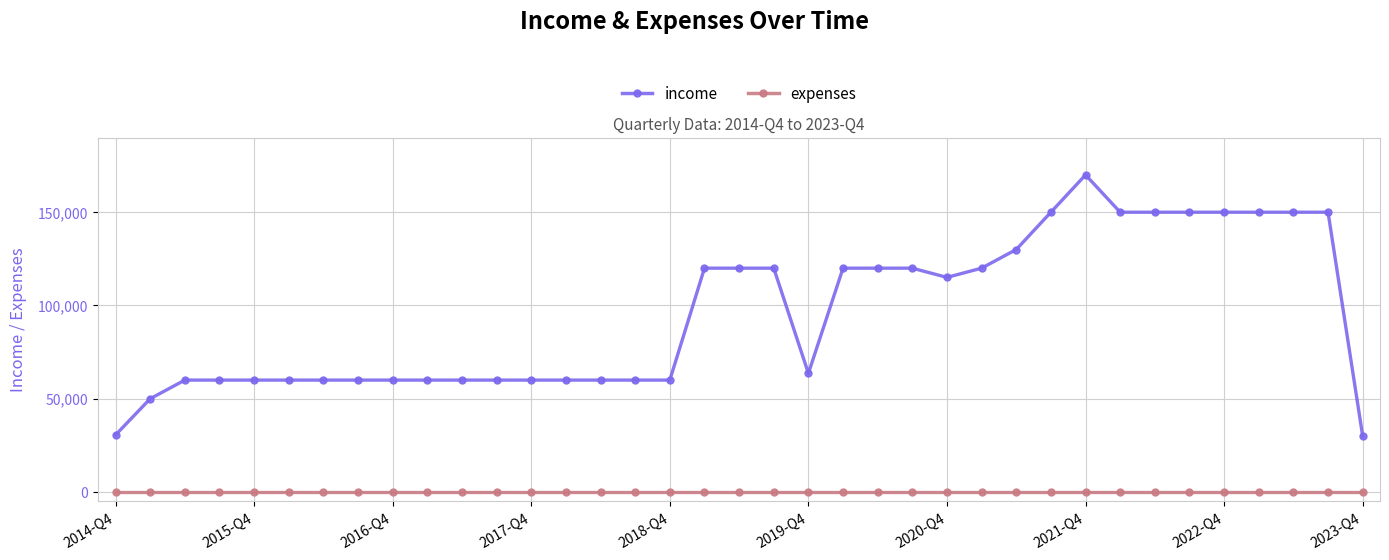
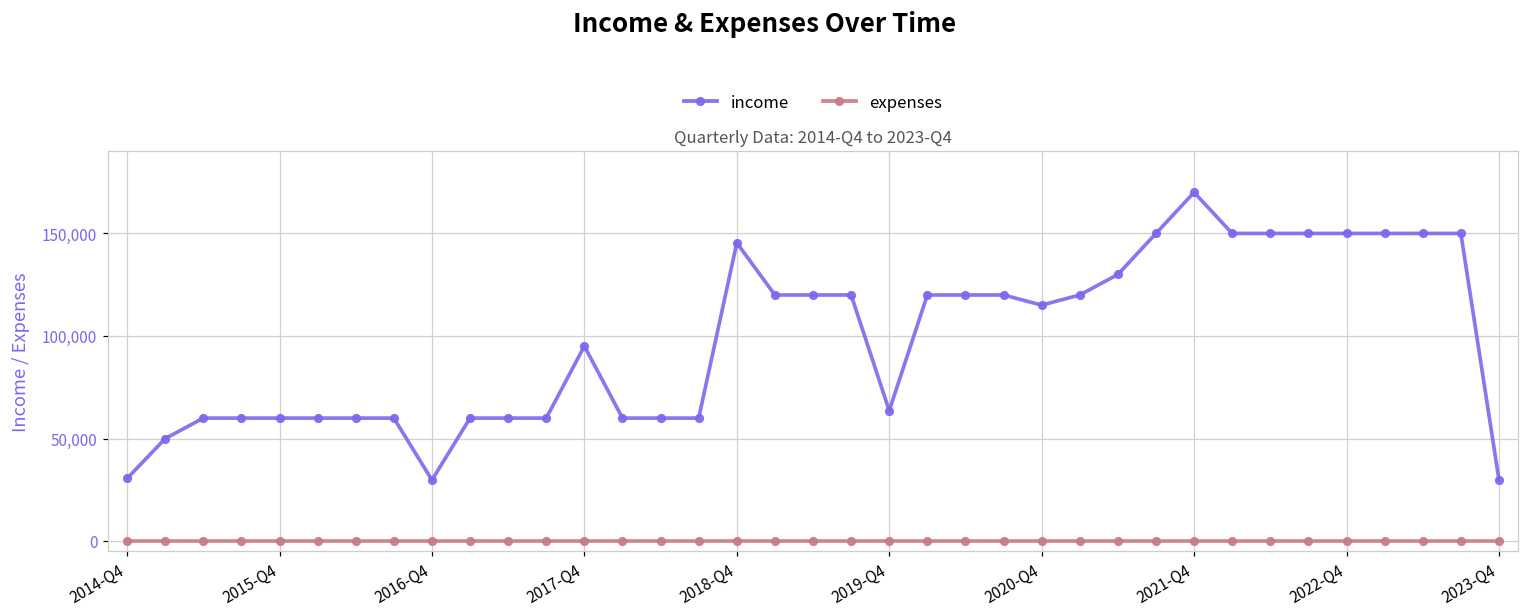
  {
    "income": {
      "2014-Q4": "31,000",
      "2015-Q4": "60,000",
-     "2016-Q4": "60,000",
-     "2017-Q4": "60,000",
-     "2018-Q4": "60,000",
+     "2016-Q4": "30,000",
+     "2017-Q4": "95,000",
+     "2018-Q4": "145,000",
      "2019-Q4": "64,000",
      "2020-Q4": "115,000",
      "2021-Q4": "170,000",
      "2022-Q4": "150,000",
      "2023-Q4": "30,000"
    },
    "expenses": {
      "2014-Q4": "0",
      "2015-Q4": "0",
      "2016-Q4": "0",
      "2017-Q4": "0",
      "2018-Q4": "0",
      "2019-Q4": "0",
      "2020-Q4": "0",
      "2021-Q4": "0",
      "2022-Q4": "0",
      "2023-Q4": "0"
    }
  }
